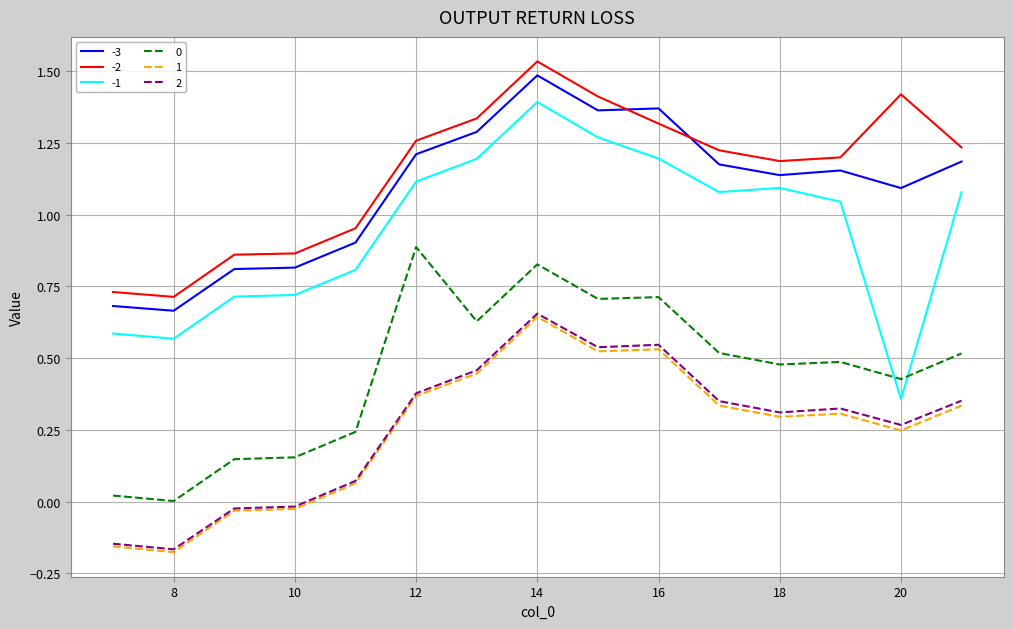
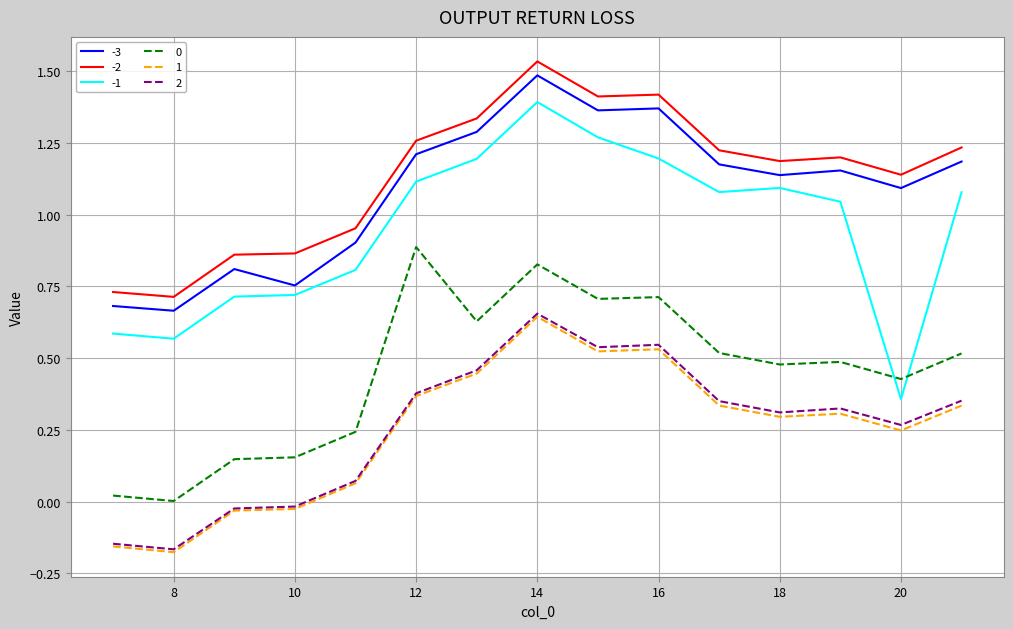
  {
    "-3": {
      "8": 0.66,
-     "10": 0.82,
+     "10": 0.75,
      "12": 1.21,
      "14": 1.48,
      "16": 1.37,
      "18": 1.14,
      "20": 1.09
    },
    "-2": {
      "8": 0.71,
      "10": 0.86,
      "12": 1.26,
      "14": 1.53,
-     "16": 1.32,
+     "16": 1.42,
      "18": 1.19,
-     "20": 1.42
+     "20": 1.14
    },
    "-1": {
      "8": 0.57,
      "10": 0.72,
      "12": 1.11,
      "14": 1.39,
      "16": 1.20,
      "18": 1.09,
      "20": 0.36
    },
    "0": {
      "8": 0.00,
      "10": 0.15,
      "12": 0.89,
      "14": 0.83,
      "16": 0.71,
      "18": 0.48,
      "20": 0.43
    },
    "1": {
      "8": -0.18,
      "12": 0.37,
      "14": 0.64,
      "16": 0.53,
      "18": 0.30,
      "20": 0.25
    },
    "2": {
      "8": -0.17,
      "12": 0.38,
      "14": 0.65,
      "16": 0.55,
      "18": 0.31,
      "20": 0.27
    }
  }
